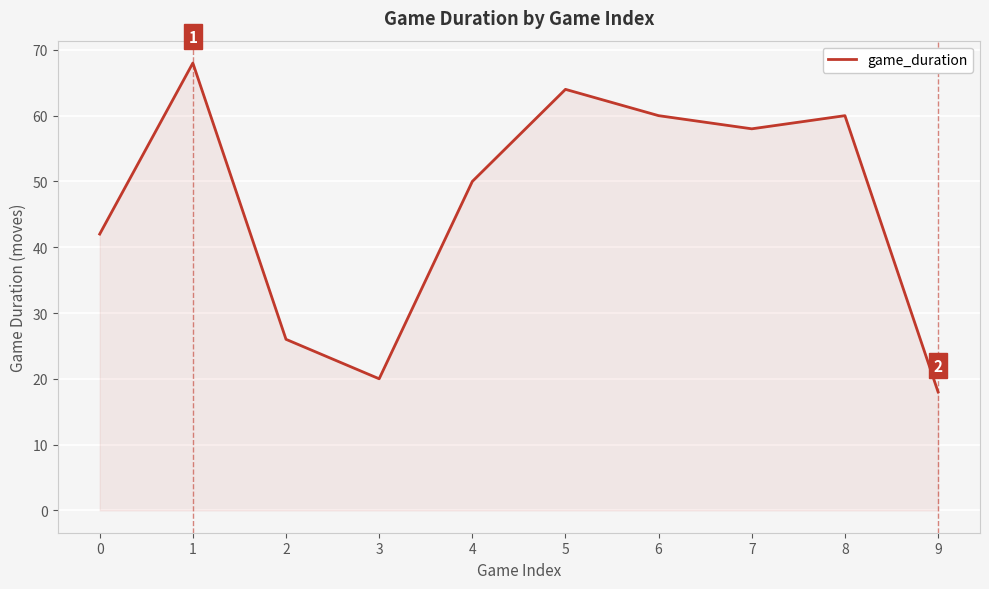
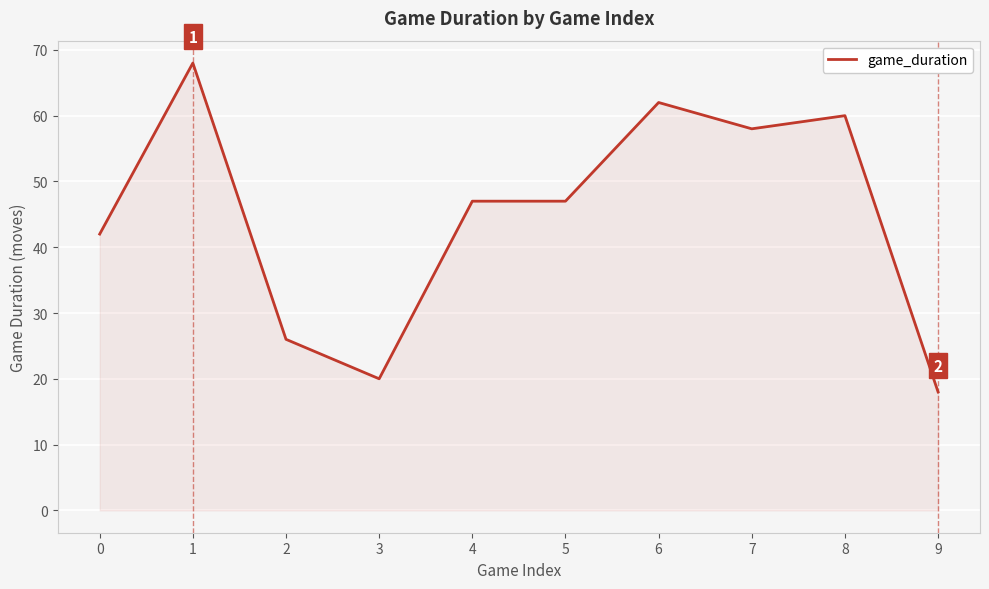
  {
    "0": 42,
    "2": 26,
    "3": 20,
-   "4": 50,
-   "5": 64,
-   "6": 60,
+   "4": 47,
+   "5": 47,
+   "6": 62,
    "7": 58,
    "8": 60
  }
